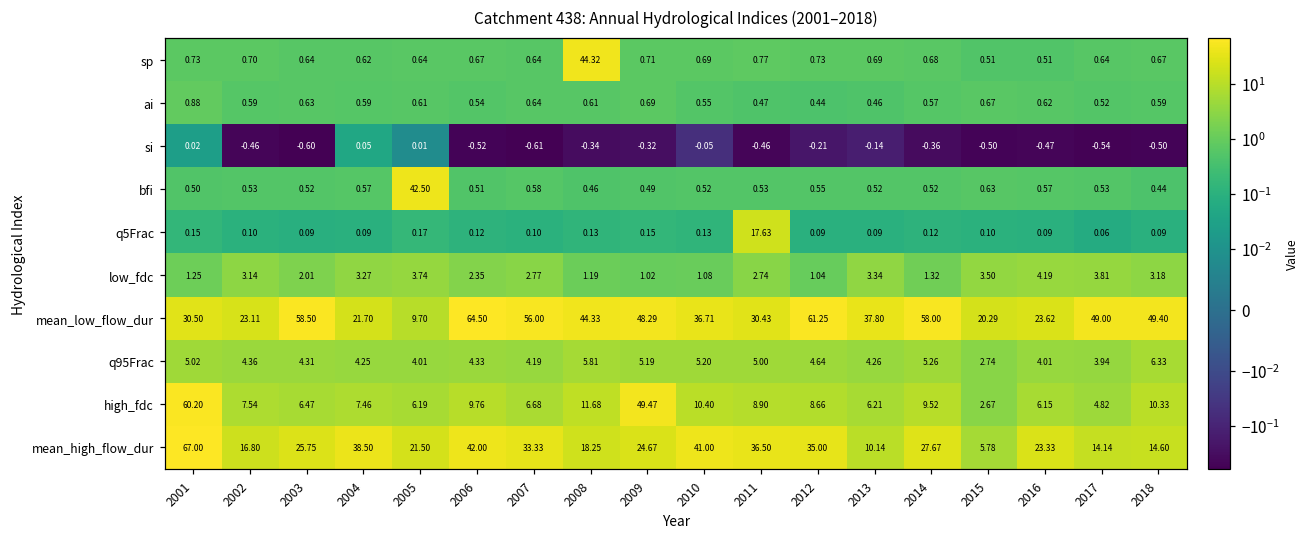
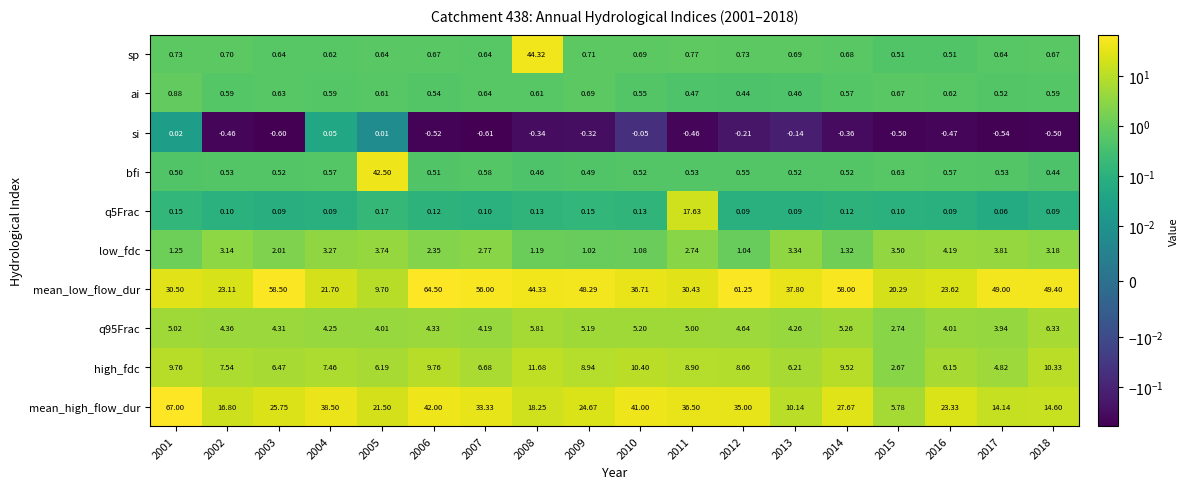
  {
    "sp": {
      "2001": 0.73,
      "2002": 0.70,
      "2003": 0.64,
      "2004": 0.62,
      "2005": 0.64,
      "2006": 0.67,
      "2007": 0.64,
      "2008": 44.32,
      "2009": 0.71,
      "2010": 0.69,
      "2011": 0.77,
      "2012": 0.73,
      "2013": 0.69,
      "2014": 0.68,
      "2015": 0.51,
      "2016": 0.51,
      "2017": 0.64,
      "2018": 0.67
    },
    "ai": {
      "2001": 0.88,
      "2002": 0.59,
      "2003": 0.63,
      "2004": 0.59,
      "2005": 0.61,
      "2006": 0.54,
      "2007": 0.64,
      "2008": 0.61,
      "2009": 0.69,
      "2010": 0.55,
      "2011": 0.47,
      "2012": 0.44,
      "2013": 0.46,
      "2014": 0.57,
      "2015": 0.67,
      "2016": 0.62,
      "2017": 0.52,
      "2018": 0.59
    },
    "si": {
      "2001": 0.02,
      "2002": -0.46,
      "2003": -0.60,
      "2004": 0.05,
      "2005": 0.01,
      "2006": -0.52,
      "2007": -0.61,
      "2008": -0.34,
      "2009": -0.32,
      "2010": -0.05,
      "2011": -0.46,
      "2012": -0.21,
      "2013": -0.14,
      "2014": -0.36,
      "2015": -0.50,
      "2016": -0.47,
      "2017": -0.54,
      "2018": -0.50
    },
    "bfi": {
      "2001": 0.50,
      "2002": 0.53,
      "2003": 0.52,
      "2004": 0.57,
      "2005": 42.50,
      "2006": 0.51,
      "2007": 0.58,
      "2008": 0.46,
      "2009": 0.49,
      "2010": 0.52,
      "2011": 0.53,
      "2012": 0.55,
      "2013": 0.52,
      "2014": 0.52,
      "2015": 0.63,
      "2016": 0.57,
      "2017": 0.53,
      "2018": 0.44
    },
    "q5Frac": {
      "2001": 0.15,
      "2002": 0.10,
      "2003": 0.09,
      "2004": 0.09,
      "2005": 0.17,
      "2006": 0.12,
      "2007": 0.10,
      "2008": 0.13,
      "2009": 0.15,
      "2010": 0.13,
      "2011": 17.63,
      "2012": 0.09,
      "2013": 0.09,
      "2014": 0.12,
      "2015": 0.10,
      "2016": 0.09,
      "2017": 0.06,
      "2018": 0.09
    },
    "low_fdc": {
      "2001": 1.25,
      "2002": 3.14,
      "2003": 2.01,
      "2004": 3.27,
      "2005": 3.74,
      "2006": 2.35,
      "2007": 2.77,
      "2008": 1.19,
      "2009": 1.02,
      "2010": 1.08,
      "2011": 2.74,
      "2012": 1.04,
      "2013": 3.34,
      "2014": 1.32,
      "2015": 3.50,
      "2016": 4.19,
      "2017": 3.81,
      "2018": 3.18
    },
    "mean_low_flow_dur": {
      "2001": 30.50,
      "2002": 23.11,
      "2003": 58.50,
      "2004": 21.70,
      "2005": 9.70,
      "2006": 64.50,
      "2007": 56.00,
      "2008": 44.33,
      "2009": 48.29,
      "2010": 36.71,
      "2011": 30.43,
      "2012": 61.25,
      "2013": 37.80,
      "2014": 58.00,
      "2015": 20.29,
      "2016": 23.62,
      "2017": 49.00,
      "2018": 49.40
    },
    "q95Frac": {
      "2001": 5.02,
      "2002": 4.36,
      "2003": 4.31,
      "2004": 4.25,
      "2005": 4.01,
      "2006": 4.33,
      "2007": 4.19,
      "2008": 5.81,
      "2009": 5.19,
      "2010": 5.20,
      "2011": 5.00,
      "2012": 4.64,
      "2013": 4.26,
      "2014": 5.26,
      "2015": 2.74,
      "2016": 4.01,
      "2017": 3.94,
      "2018": 6.33
    },
    "high_fdc": {
-     "2001": 60.20,
+     "2001": 9.76,
      "2002": 7.54,
      "2003": 6.47,
      "2004": 7.46,
      "2005": 6.19,
      "2006": 9.76,
      "2007": 6.68,
      "2008": 11.68,
-     "2009": 49.47,
+     "2009": 8.94,
      "2010": 10.40,
      "2011": 8.90,
      "2012": 8.66,
      "2013": 6.21,
      "2014": 9.52,
      "2015": 2.67,
      "2016": 6.15,
      "2017": 4.82,
      "2018": 10.33
    },
    "mean_high_flow_dur": {
      "2001": 67.00,
      "2002": 16.80,
      "2003": 25.75,
      "2004": 38.50,
      "2005": 21.50,
      "2006": 42.00,
      "2007": 33.33,
      "2008": 18.25,
      "2009": 24.67,
      "2010": 41.00,
      "2011": 36.50,
      "2012": 35.00,
      "2013": 10.14,
      "2014": 27.67,
      "2015": 5.78,
      "2016": 23.33,
      "2017": 14.14,
      "2018": 14.60
    }
  }
